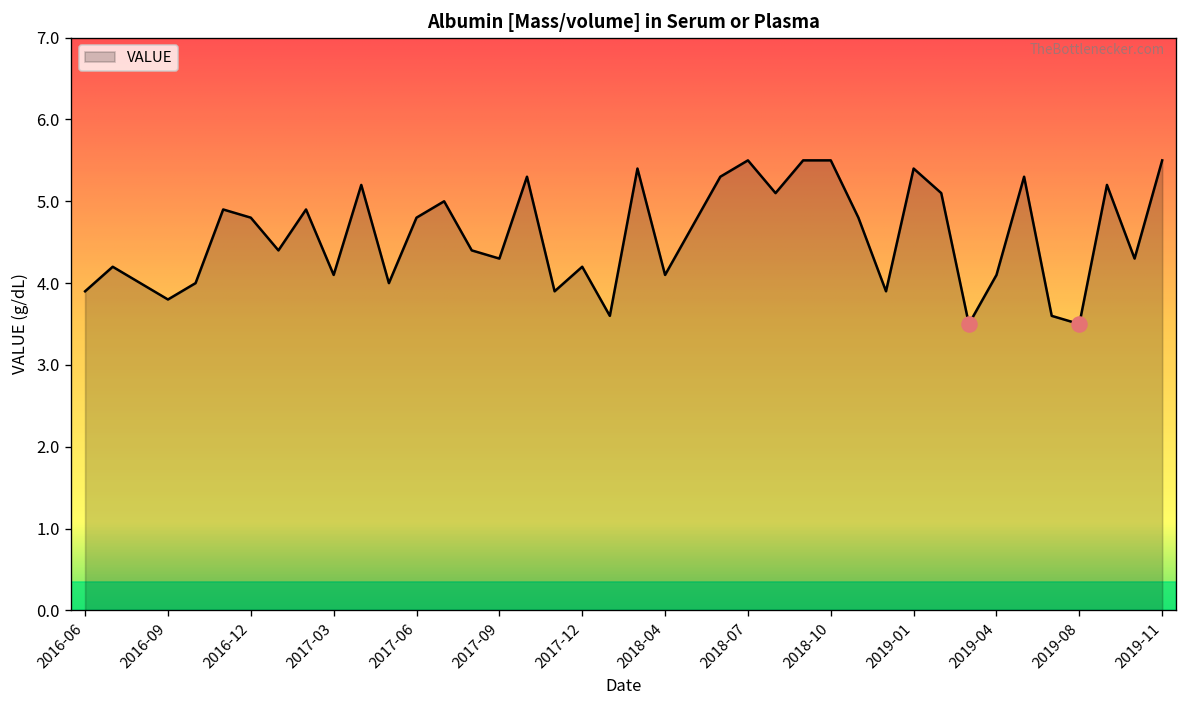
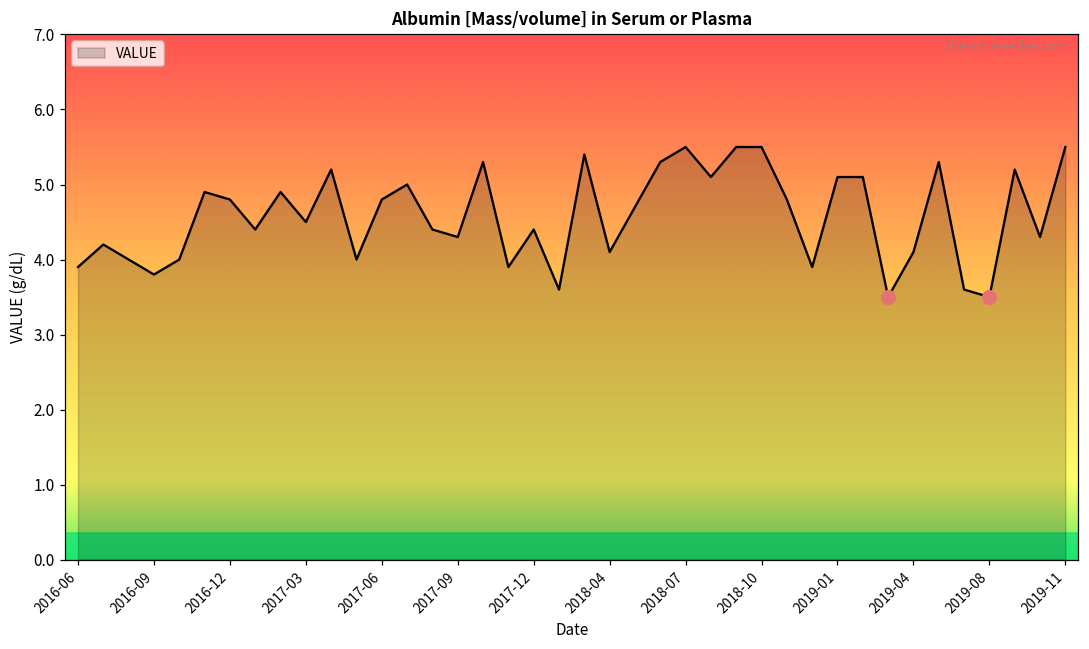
  {
    "VALUE": {
      "2016-06": 3.9,
      "2016-09": 3.8,
      "2016-12": 4.8,
-     "2017-03": 4.1,
+     "2017-03": 4.5,
      "2017-06": 4.8,
      "2017-09": 4.3,
-     "2017-12": 4.2,
+     "2017-12": 4.4,
      "2018-04": 4.1,
      "2018-07": 5.5,
      "2018-10": 5.5,
-     "2019-01": 5.4,
+     "2019-01": 5.1,
      "2019-04": 4.1,
      "2019-11": 5.5
    }
  }
